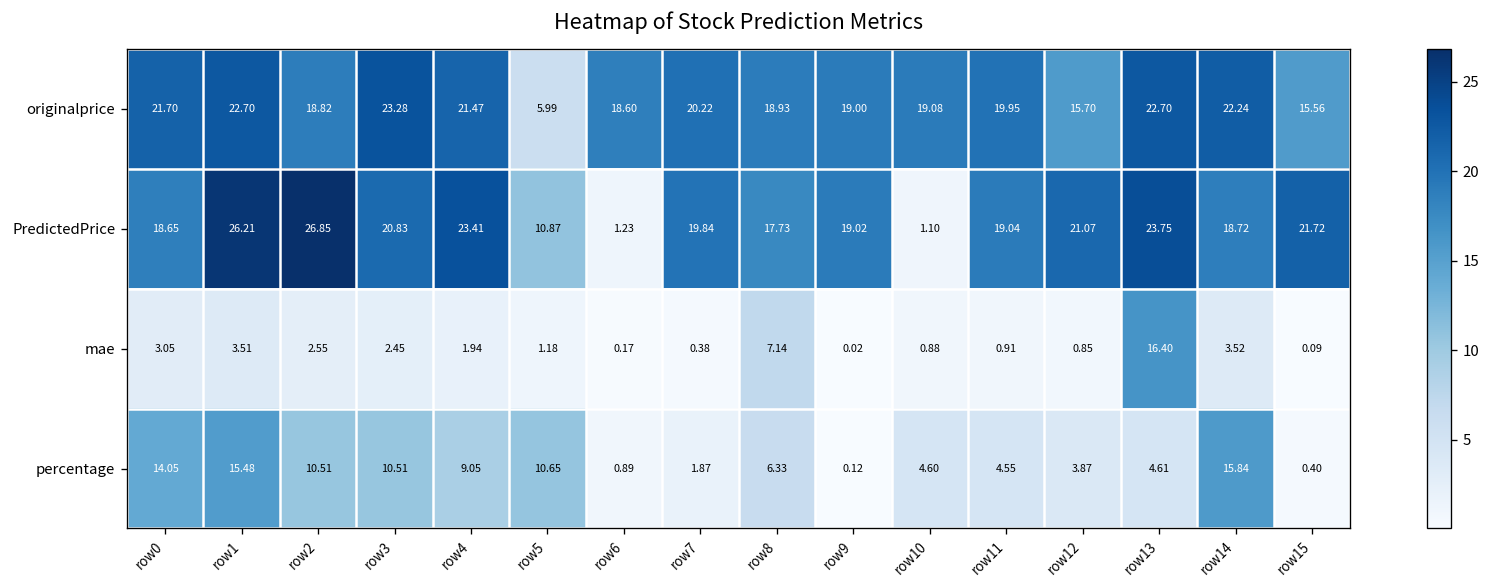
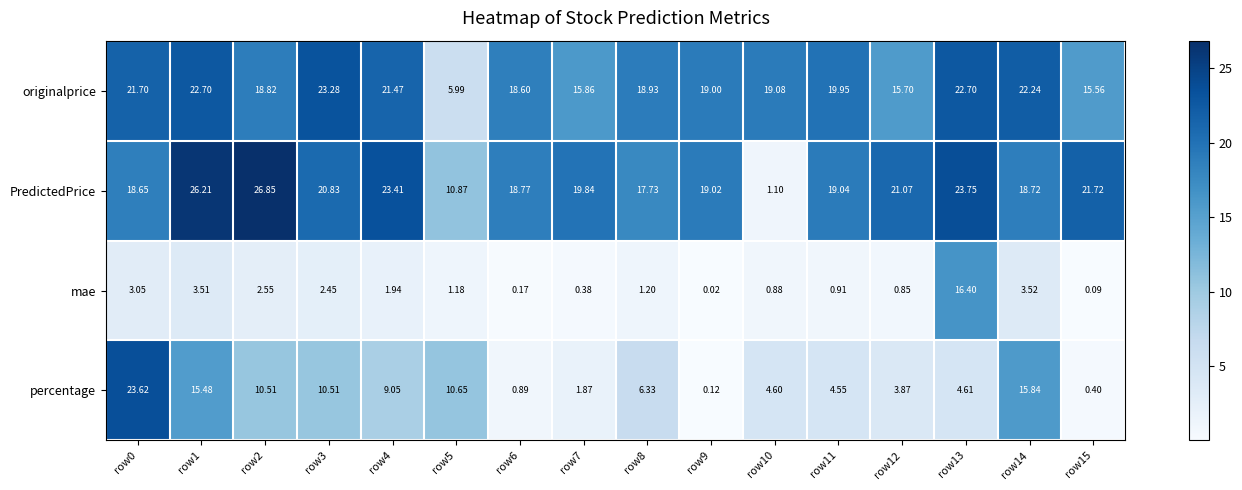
  {
    "originalprice": {
      "row0": 21.70,
      "row1": 22.70,
      "row2": 18.82,
      "row3": 23.28,
      "row4": 21.47,
      "row5": 5.99,
      "row6": 18.60,
-     "row7": 20.22,
+     "row7": 15.86,
      "row8": 18.93,
      "row9": 19.00,
      "row10": 19.08,
      "row11": 19.95,
      "row12": 15.70,
      "row13": 22.70,
      "row14": 22.24,
      "row15": 15.56
    },
    "PredictedPrice": {
      "row0": 18.65,
      "row1": 26.21,
      "row2": 26.85,
      "row3": 20.83,
      "row4": 23.41,
      "row5": 10.87,
-     "row6": 1.23,
+     "row6": 18.77,
      "row7": 19.84,
      "row8": 17.73,
      "row9": 19.02,
      "row10": 1.10,
      "row11": 19.04,
      "row12": 21.07,
      "row13": 23.75,
      "row14": 18.72,
      "row15": 21.72
    },
    "mae": {
      "row0": 3.05,
      "row1": 3.51,
      "row2": 2.55,
      "row3": 2.45,
      "row4": 1.94,
      "row5": 1.18,
      "row6": 0.17,
      "row7": 0.38,
-     "row8": 7.14,
+     "row8": 1.20,
      "row9": 0.02,
      "row10": 0.88,
      "row11": 0.91,
      "row12": 0.85,
      "row13": 16.40,
      "row14": 3.52,
      "row15": 0.09
    },
    "percentage": {
-     "row0": 14.05,
+     "row0": 23.62,
      "row1": 15.48,
      "row2": 10.51,
      "row3": 10.51,
      "row4": 9.05,
      "row5": 10.65,
      "row6": 0.89,
      "row7": 1.87,
      "row8": 6.33,
      "row9": 0.12,
      "row10": 4.60,
      "row11": 4.55,
      "row12": 3.87,
      "row13": 4.61,
      "row14": 15.84,
      "row15": 0.40
    }
  }
